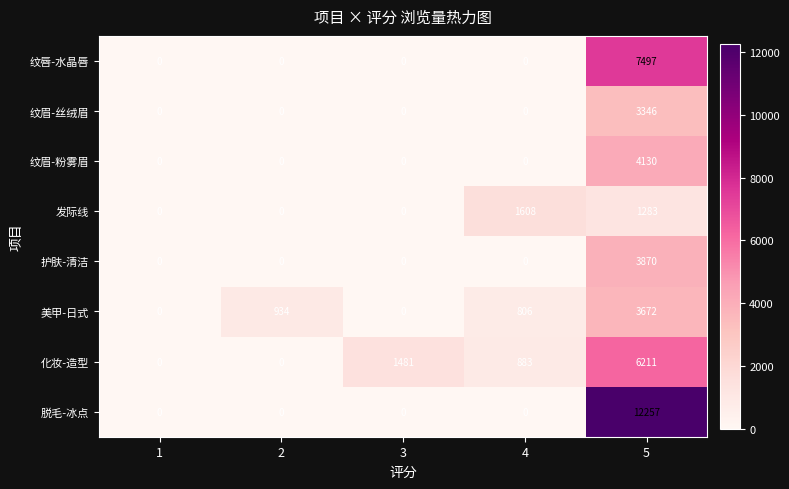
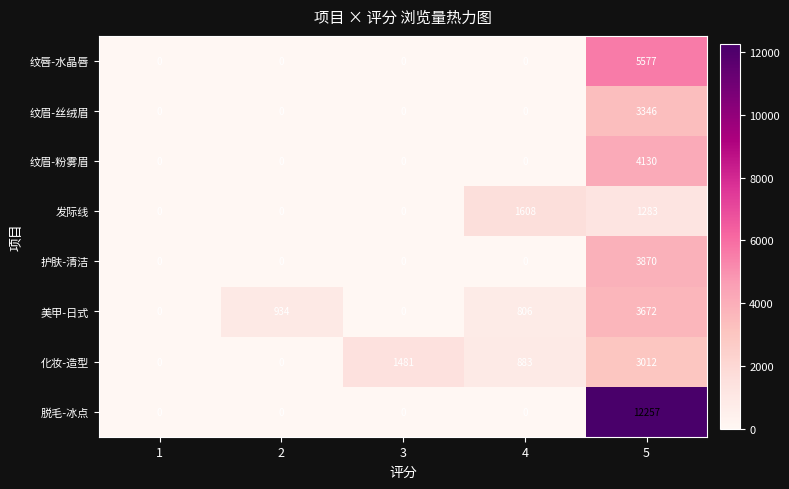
  {
    "纹唇-水晶唇": {
-     "5": 7497
+     "5": 5577
    },
    "纹眉-丝绒眉": {
      "5": 3346
    },
    "纹眉-粉雾眉": {
      "5": 4130
    },
    "护肤-清洁": {
      "5": 3870
    },
    "美甲-日式": {
      "5": 3672
    },
    "化妆-造型": {
-     "5": 6211
+     "5": 3012
    },
    "脱毛-冰点": {
      "5": 12257
    }
  }
